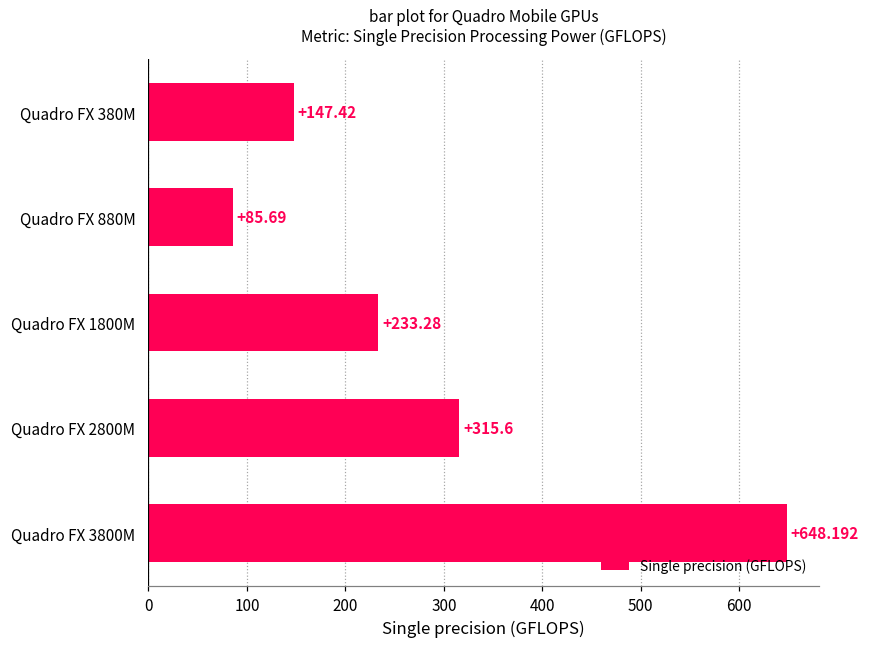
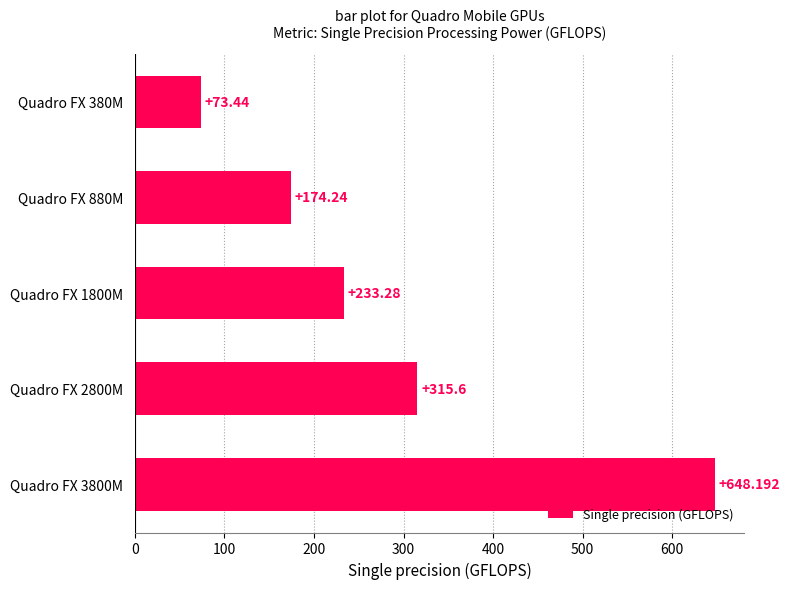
  {
-   "Quadro FX 380M": "+147.42",
-   "Quadro FX 880M": "+85.69",
+   "Quadro FX 380M": "+73.44",
+   "Quadro FX 880M": "+174.24",
    "Quadro FX 1800M": "+233.28",
    "Quadro FX 2800M": "+315.6",
    "Quadro FX 3800M": "+648.192"
  }
